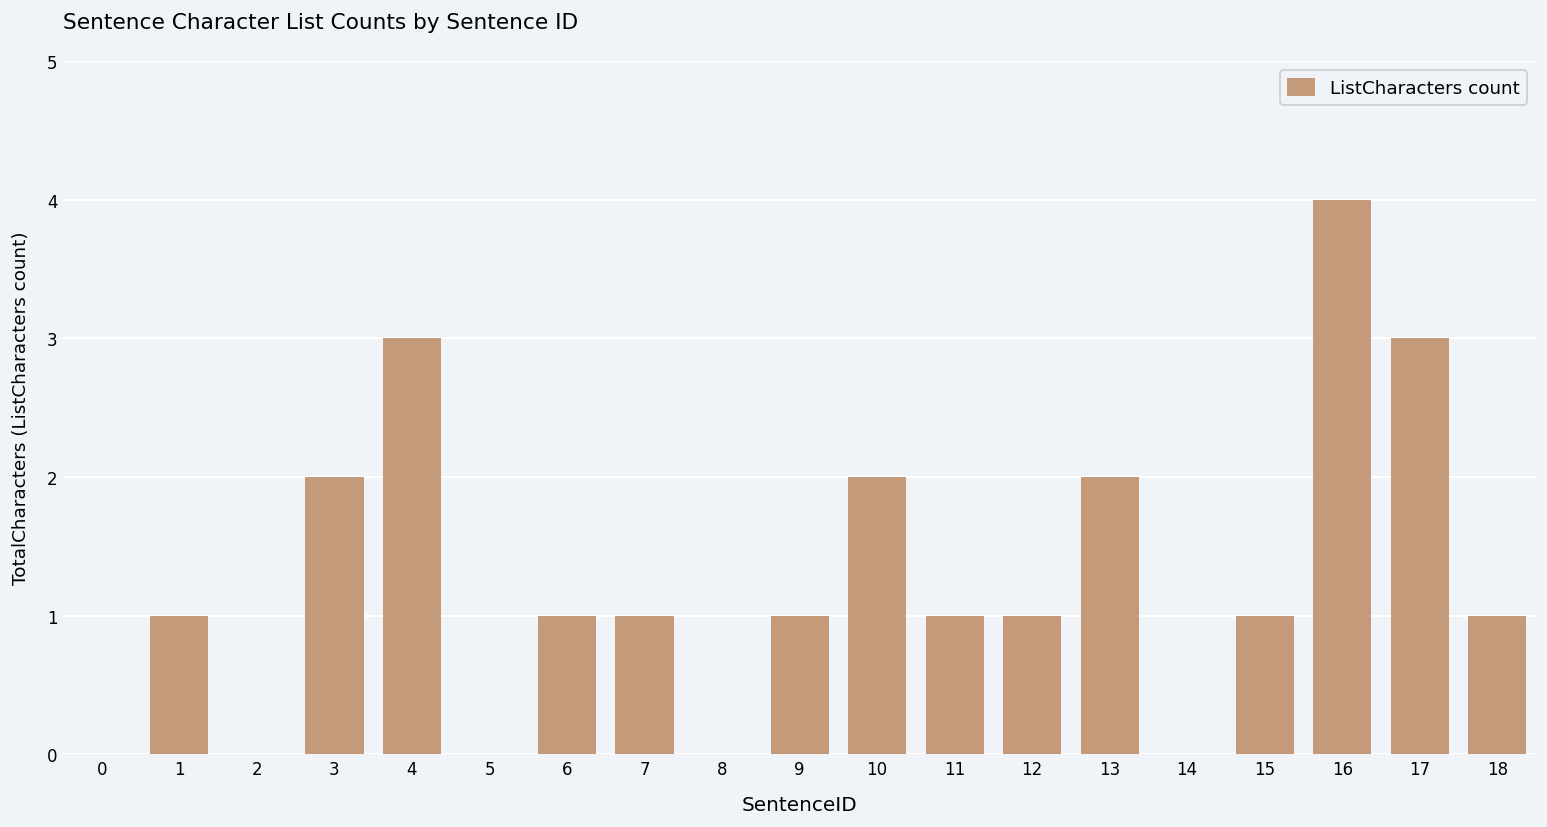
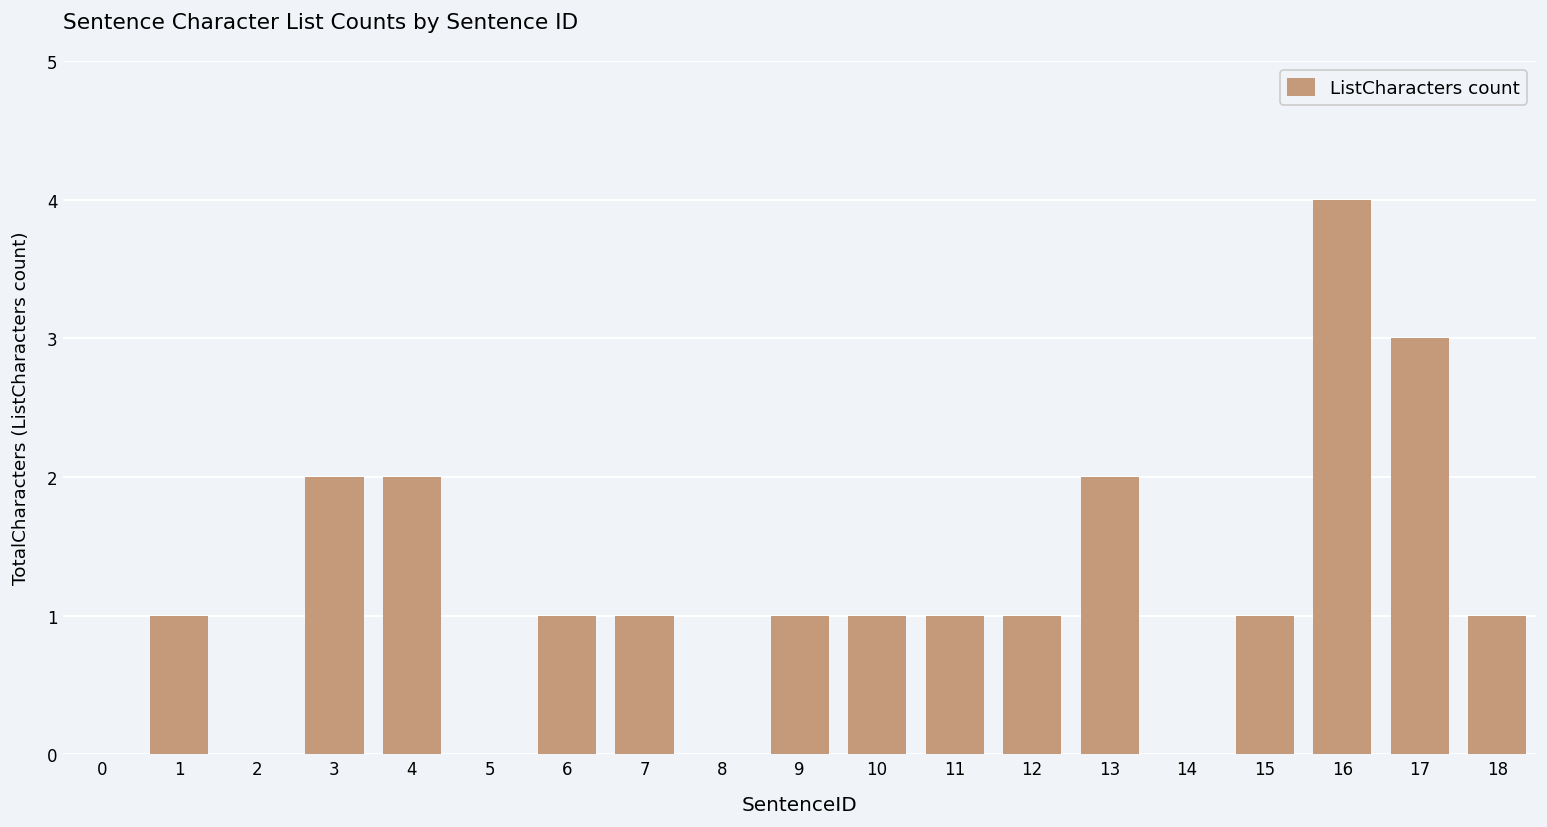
  {
    "0": 0,
    "1": 1,
    "2": 0,
    "3": 2,
-   "4": 3,
+   "4": 2,
    "5": 0,
    "6": 1,
    "7": 1,
    "8": 0,
    "9": 1,
-   "10": 2,
+   "10": 1,
    "11": 1,
    "12": 1,
    "13": 2,
    "14": 0,
    "15": 1,
    "16": 4,
    "17": 3,
    "18": 1
  }
